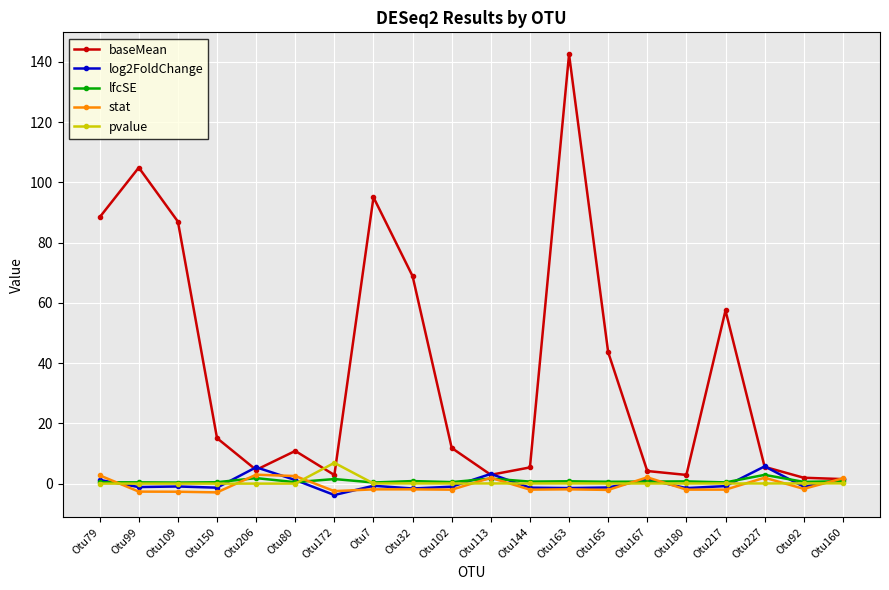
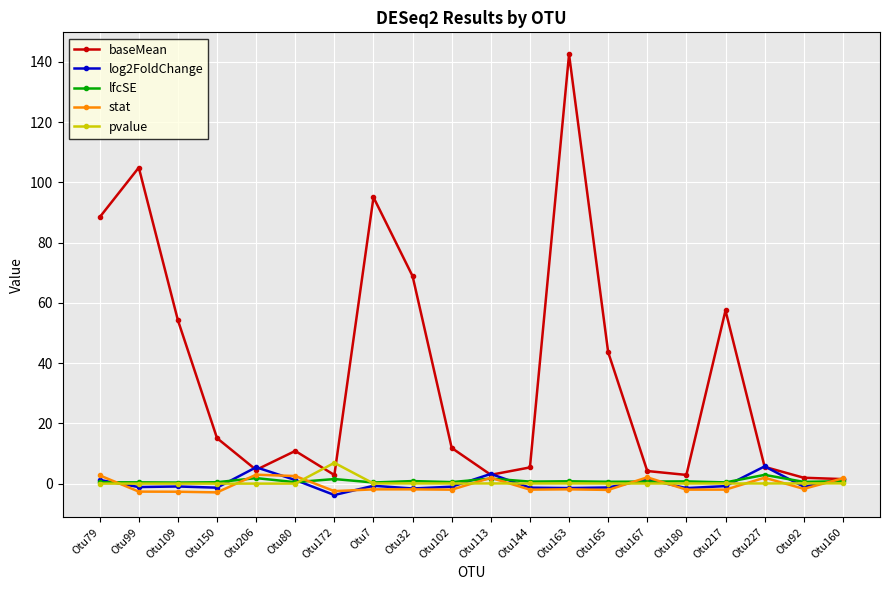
  {
    "baseMean": {
      "Otu79": 88,
      "Otu99": 105,
-     "Otu109": 87,
+     "Otu109": 54,
      "Otu150": 15,
      "Otu206": 5,
      "Otu80": 11,
      "Otu172": 3,
      "Otu7": 95,
      "Otu32": 69,
      "Otu102": 12,
      "Otu144": 5,
      "Otu163": 142,
      "Otu165": 44,
      "Otu167": 4,
      "Otu180": 3,
      "Otu217": 57,
      "Otu92": 2
    },
    "log2FoldChange": {
      "Otu99": -1,
      "Otu109": -1,
      "Otu150": -1,
      "Otu206": 5,
      "Otu172": -4,
      "Otu102": -1,
      "Otu217": -1
    },
    "lfcSE": {
      "Otu206": 2,
      "Otu172": 2,
      "Otu227": 3
    },
    "stat": {
      "Otu79": 3,
      "Otu99": -3,
      "Otu109": -3,
      "Otu150": -3,
      "Otu206": 3,
      "Otu80": 3,
      "Otu172": -2,
      "Otu7": -2,
      "Otu102": -2,
      "Otu217": -2,
      "Otu227": 2
    },
    "pvalue": {
      "Otu206": 0,
      "Otu172": 7,
      "Otu113": 0,
      "Otu227": 0
    }
  }
